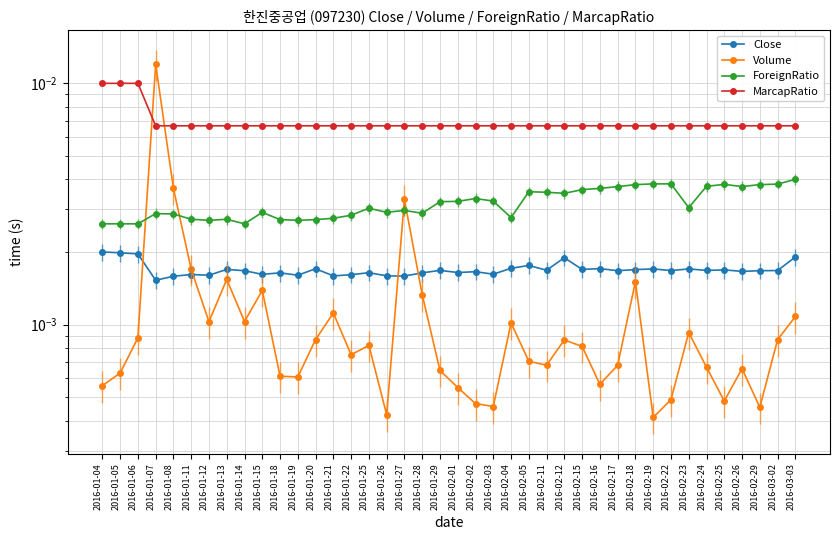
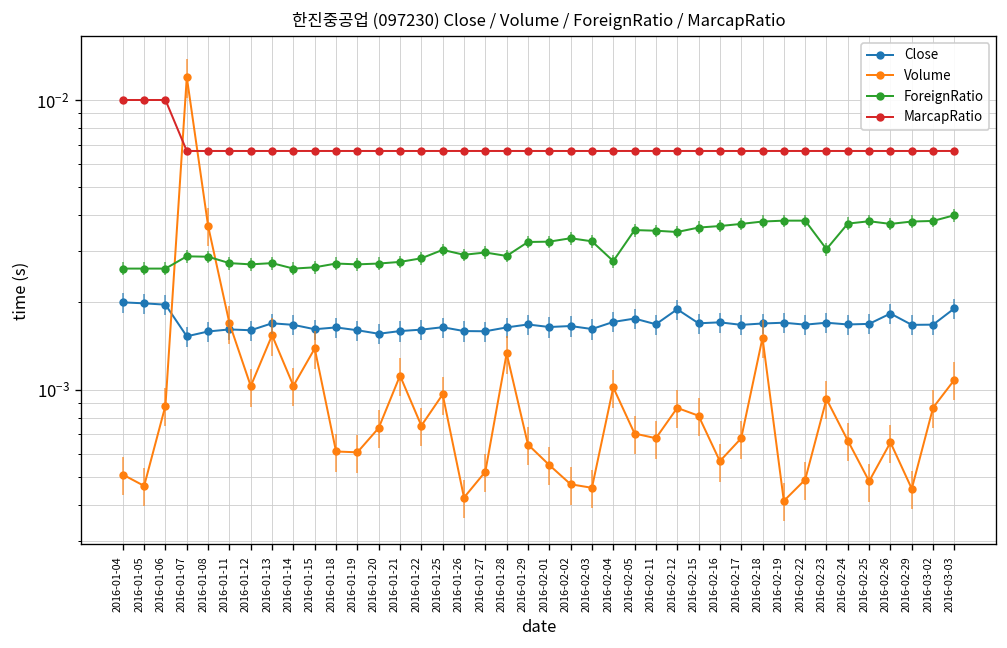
  {
    "Close": {
      "2016-01-04": 0.0020,
      "2016-01-05": 0.0020,
      "2016-01-06": 0.0020,
      "2016-01-07": 0.0015,
      "2016-01-08": 0.0016,
      "2016-01-11": 0.0016,
      "2016-01-12": 0.0016,
      "2016-01-13": 0.0017,
      "2016-01-14": 0.0017,
      "2016-01-15": 0.0016,
      "2016-01-18": 0.0016,
      "2016-01-19": 0.0016,
-     "2016-01-20": 0.0017,
+     "2016-01-20": 0.0016,
      "2016-01-21": 0.0016,
      "2016-01-22": 0.0016,
      "2016-01-25": 0.0016,
      "2016-01-26": 0.0016,
      "2016-01-27": 0.0016,
      "2016-01-28": 0.0016,
      "2016-01-29": 0.0017,
      "2016-02-01": 0.0016,
      "2016-02-02": 0.0017,
      "2016-02-03": 0.0016,
      "2016-02-04": 0.0017,
      "2016-02-05": 0.0018,
      "2016-02-11": 0.0017,
      "2016-02-12": 0.0019,
      "2016-02-15": 0.0017,
      "2016-02-16": 0.0017,
      "2016-02-17": 0.0017,
      "2016-02-18": 0.0017,
      "2016-02-19": 0.0017,
      "2016-02-22": 0.0017,
      "2016-02-23": 0.0017,
      "2016-02-24": 0.0017,
      "2016-02-25": 0.0017,
-     "2016-02-26": 0.0017,
+     "2016-02-26": 0.0018,
      "2016-02-29": 0.0017,
      "2016-03-02": 0.0017,
      "2016-03-03": 0.0019
    },
    "Volume": {
-     "2016-01-04": 0.00056,
-     "2016-01-05": 0.00063,
+     "2016-01-04": 0.00051,
+     "2016-01-05": 0.00046,
      "2016-01-06": 0.00088,
      "2016-01-07": 0.012,
      "2016-01-08": 0.0037,
      "2016-01-11": 0.0017,
      "2016-01-12": 0.00103,
      "2016-01-13": 0.0015,
      "2016-01-14": 0.00103,
      "2016-01-15": 0.0014,
      "2016-01-18": 0.00061,
      "2016-01-19": 0.00061,
-     "2016-01-20": 0.00087,
+     "2016-01-20": 0.00074,
      "2016-01-21": 0.0011,
      "2016-01-22": 0.00075,
-     "2016-01-25": 0.00082,
+     "2016-01-25": 0.00096,
      "2016-01-26": 0.00042,
-     "2016-01-27": 0.0033,
+     "2016-01-27": 0.00052,
      "2016-01-28": 0.0013,
      "2016-01-29": 0.00065,
      "2016-02-01": 0.00055,
      "2016-02-02": 0.00047,
      "2016-02-03": 0.00046,
      "2016-02-04": 0.00102,
      "2016-02-05": 0.00070,
      "2016-02-11": 0.00068,
      "2016-02-12": 0.00086,
      "2016-02-15": 0.00081,
      "2016-02-16": 0.00057,
      "2016-02-17": 0.00068,
      "2016-02-18": 0.0015,
      "2016-02-19": 0.00041,
      "2016-02-22": 0.00049,
      "2016-02-23": 0.00093,
      "2016-02-24": 0.00067,
      "2016-02-25": 0.00048,
      "2016-02-26": 0.00066,
      "2016-02-29": 0.00045,
      "2016-03-02": 0.00087,
      "2016-03-03": 0.0011
    },
    "ForeignRatio": {
      "2016-01-04": 0.0026,
      "2016-01-05": 0.0026,
      "2016-01-06": 0.0026,
      "2016-01-07": 0.0029,
      "2016-01-08": 0.0029,
      "2016-01-11": 0.0027,
      "2016-01-12": 0.0027,
      "2016-01-13": 0.0027,
      "2016-01-14": 0.0026,
-     "2016-01-15": 0.0029,
+     "2016-01-15": 0.0026,
      "2016-01-18": 0.0027,
      "2016-01-19": 0.0027,
      "2016-01-20": 0.0027,
      "2016-01-21": 0.0028,
      "2016-01-22": 0.0028,
      "2016-01-25": 0.0030,
      "2016-01-26": 0.0029,
      "2016-01-27": 0.0030,
      "2016-01-28": 0.0029,
      "2016-01-29": 0.0032,
      "2016-02-01": 0.0032,
      "2016-02-02": 0.0033,
      "2016-02-03": 0.0033,
      "2016-02-04": 0.0028,
      "2016-02-05": 0.0036,
      "2016-02-11": 0.0035,
      "2016-02-12": 0.0035,
      "2016-02-15": 0.0036,
      "2016-02-16": 0.0037,
      "2016-02-17": 0.0037,
      "2016-02-18": 0.0038,
      "2016-02-19": 0.0038,
      "2016-02-22": 0.0038,
      "2016-02-23": 0.0031,
      "2016-02-24": 0.0037,
      "2016-02-25": 0.0038,
      "2016-02-26": 0.0037,
      "2016-02-29": 0.0038,
      "2016-03-02": 0.0038,
      "2016-03-03": 0.0040
    },
    "MarcapRatio": {
      "2016-01-04": 0.0100,
      "2016-01-05": 0.0100,
      "2016-01-06": 0.0100,
      "2016-01-07": 0.0067,
      "2016-01-08": 0.0067,
      "2016-01-11": 0.0067,
      "2016-01-12": 0.0067,
      "2016-01-13": 0.0067,
      "2016-01-14": 0.0067,
      "2016-01-15": 0.0067,
      "2016-01-18": 0.0067,
      "2016-01-19": 0.0067,
      "2016-01-20": 0.0067,
      "2016-01-21": 0.0067,
      "2016-01-22": 0.0067,
      "2016-01-25": 0.0067,
      "2016-01-26": 0.0067,
      "2016-01-27": 0.0067,
      "2016-01-28": 0.0067,
      "2016-01-29": 0.0067,
      "2016-02-01": 0.0067,
      "2016-02-02": 0.0067,
      "2016-02-03": 0.0067,
      "2016-02-04": 0.0067,
      "2016-02-05": 0.0067,
      "2016-02-11": 0.0067,
      "2016-02-12": 0.0067,
      "2016-02-15": 0.0067,
      "2016-02-16": 0.0067,
      "2016-02-17": 0.0067,
      "2016-02-18": 0.0067,
      "2016-02-19": 0.0067,
      "2016-02-22": 0.0067,
      "2016-02-23": 0.0067,
      "2016-02-24": 0.0067,
      "2016-02-25": 0.0067,
      "2016-02-26": 0.0067,
      "2016-02-29": 0.0067,
      "2016-03-02": 0.0067,
      "2016-03-03": 0.0067
    }
  }
